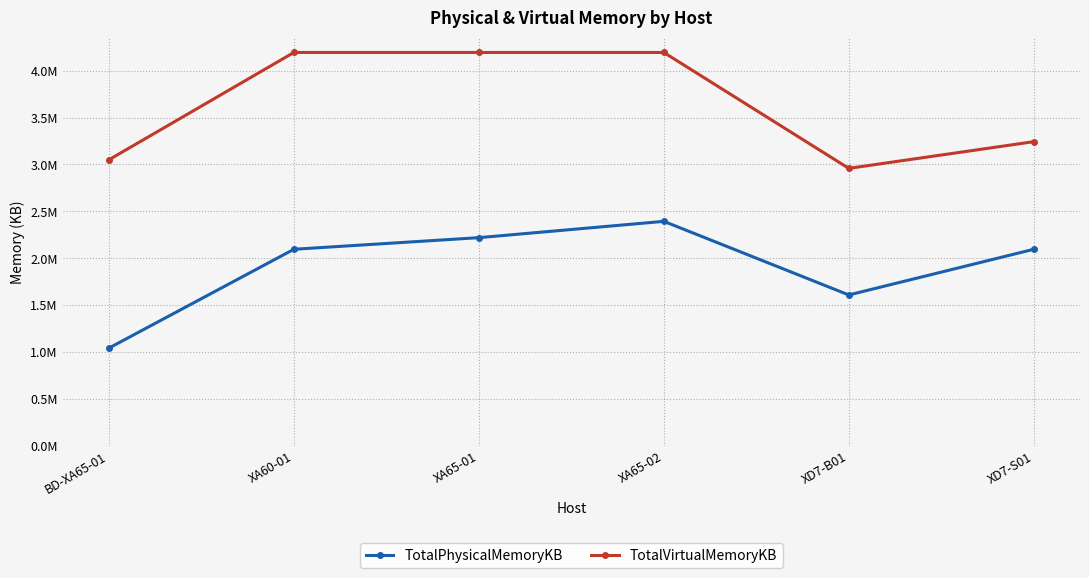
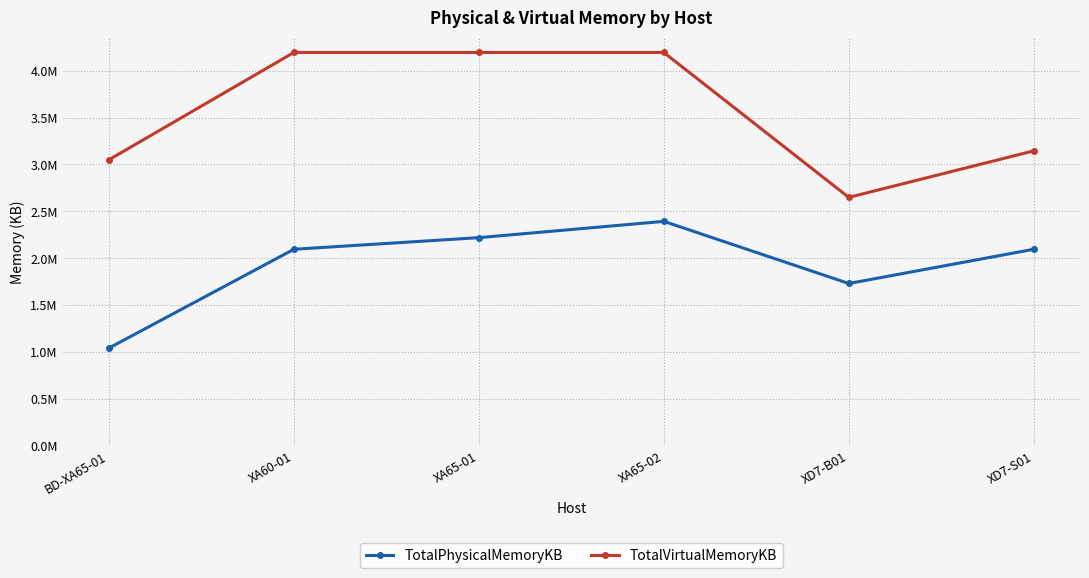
  {
    "TotalPhysicalMemoryKB": {
      "BD-XA65-01": 1000000,
      "XA60-01": 2100000,
      "XA65-01": 2200000,
      "XA65-02": 2400000,
-     "XD7-B01": 1600000,
+     "XD7-B01": 1700000,
      "XD7-S01": 2100000
    },
    "TotalVirtualMemoryKB": {
      "BD-XA65-01": 3100000,
      "XA60-01": 4200000,
      "XA65-01": 4200000,
      "XA65-02": 4200000,
-     "XD7-B01": 3000000,
-     "XD7-S01": 3200000
+     "XD7-B01": 2600000,
+     "XD7-S01": 3100000
    }
  }
